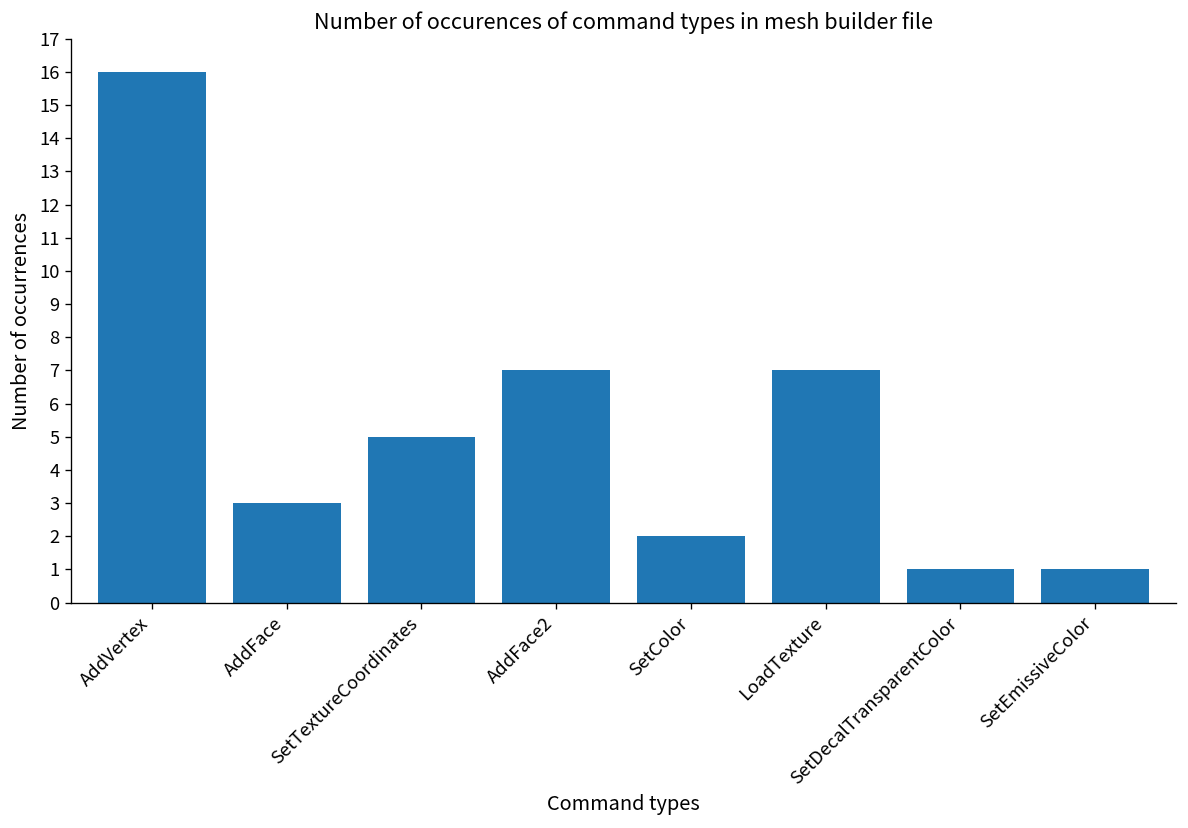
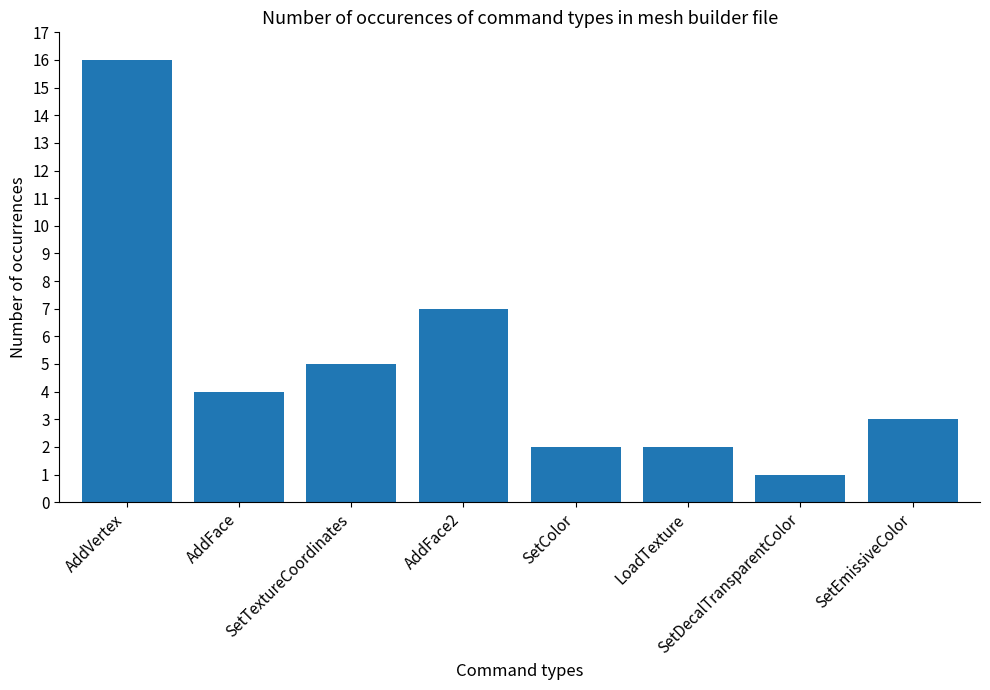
  {
    "AddVertex": 16,
-   "AddFace": 3,
+   "AddFace": 4,
    "SetTextureCoordinates": 5,
    "AddFace2": 7,
    "SetColor": 2,
-   "LoadTexture": 7,
+   "LoadTexture": 2,
    "SetDecalTransparentColor": 1,
-   "SetEmissiveColor": 1
+   "SetEmissiveColor": 3
  }
